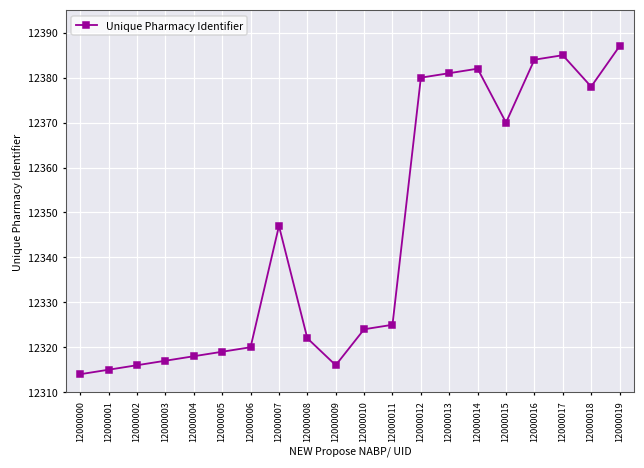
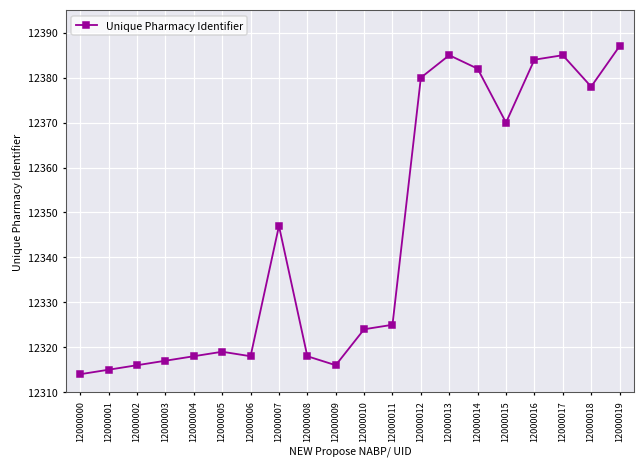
  {
    "12000000": 12314,
    "12000001": 12315,
    "12000002": 12316,
    "12000003": 12317,
    "12000004": 12318,
    "12000005": 12319,
-   "12000006": 12320,
+   "12000006": 12318,
    "12000007": 12347,
-   "12000008": 12322,
+   "12000008": 12318,
    "12000009": 12316,
    "12000010": 12324,
    "12000011": 12325,
    "12000012": 12380,
-   "12000013": 12381,
+   "12000013": 12385,
    "12000014": 12382,
    "12000015": 12370,
    "12000016": 12384,
    "12000017": 12385,
    "12000018": 12378,
    "12000019": 12387
  }
